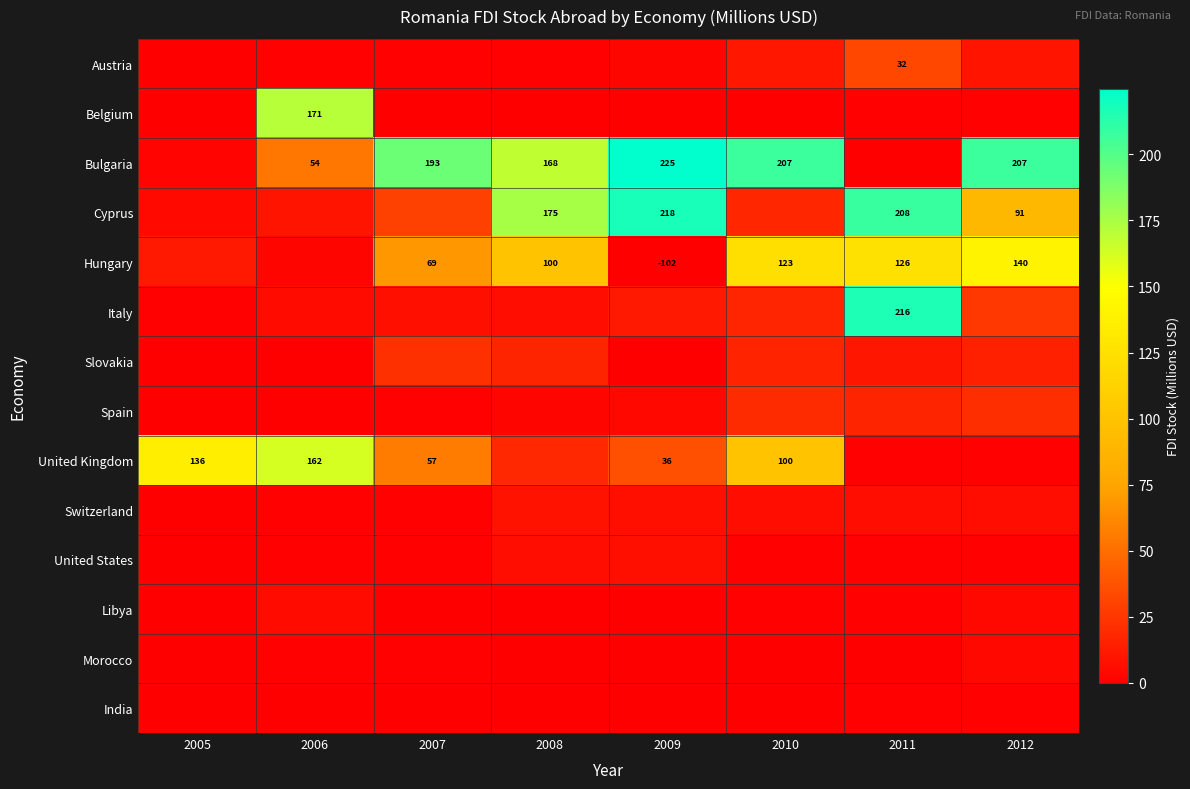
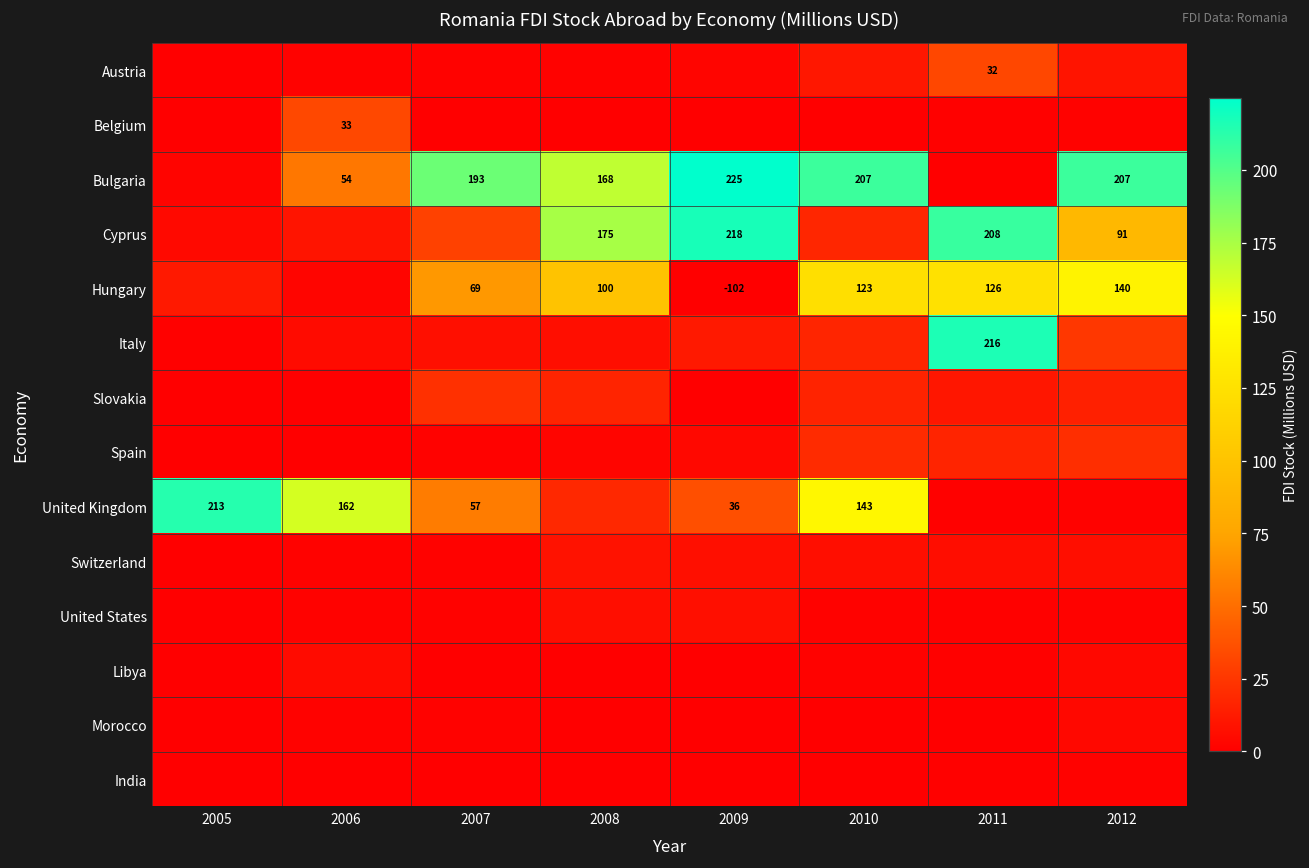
  {
    "Austria": {
      "2011": 32
    },
    "Belgium": {
-     "2006": 171
+     "2006": 33
    },
    "Bulgaria": {
      "2006": 54,
      "2007": 193,
      "2008": 168,
      "2009": 225,
      "2010": 207,
      "2012": 207
    },
    "Cyprus": {
      "2008": 175,
      "2009": 218,
      "2011": 208,
      "2012": 91
    },
    "Hungary": {
      "2007": 69,
      "2008": 100,
      "2009": -102,
      "2010": 123,
      "2011": 126,
      "2012": 140
    },
    "Italy": {
      "2011": 216
    },
    "United Kingdom": {
-     "2005": 136,
+     "2005": 213,
      "2006": 162,
      "2007": 57,
      "2009": 36,
-     "2010": 100
+     "2010": 143
    }
  }
